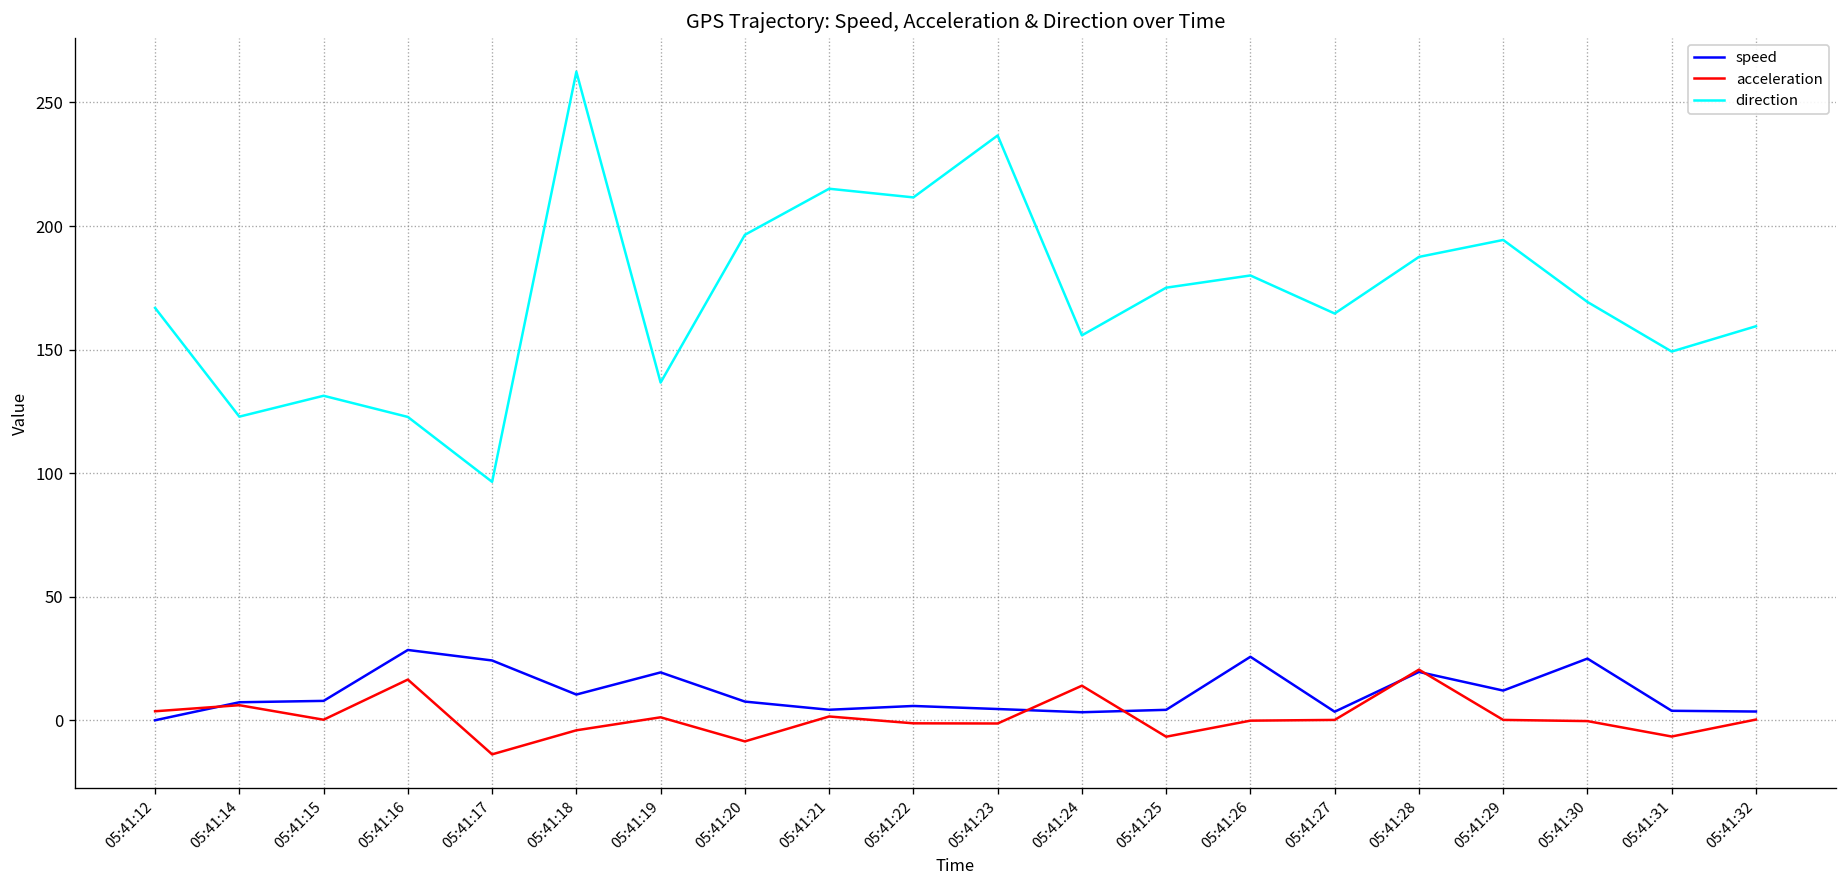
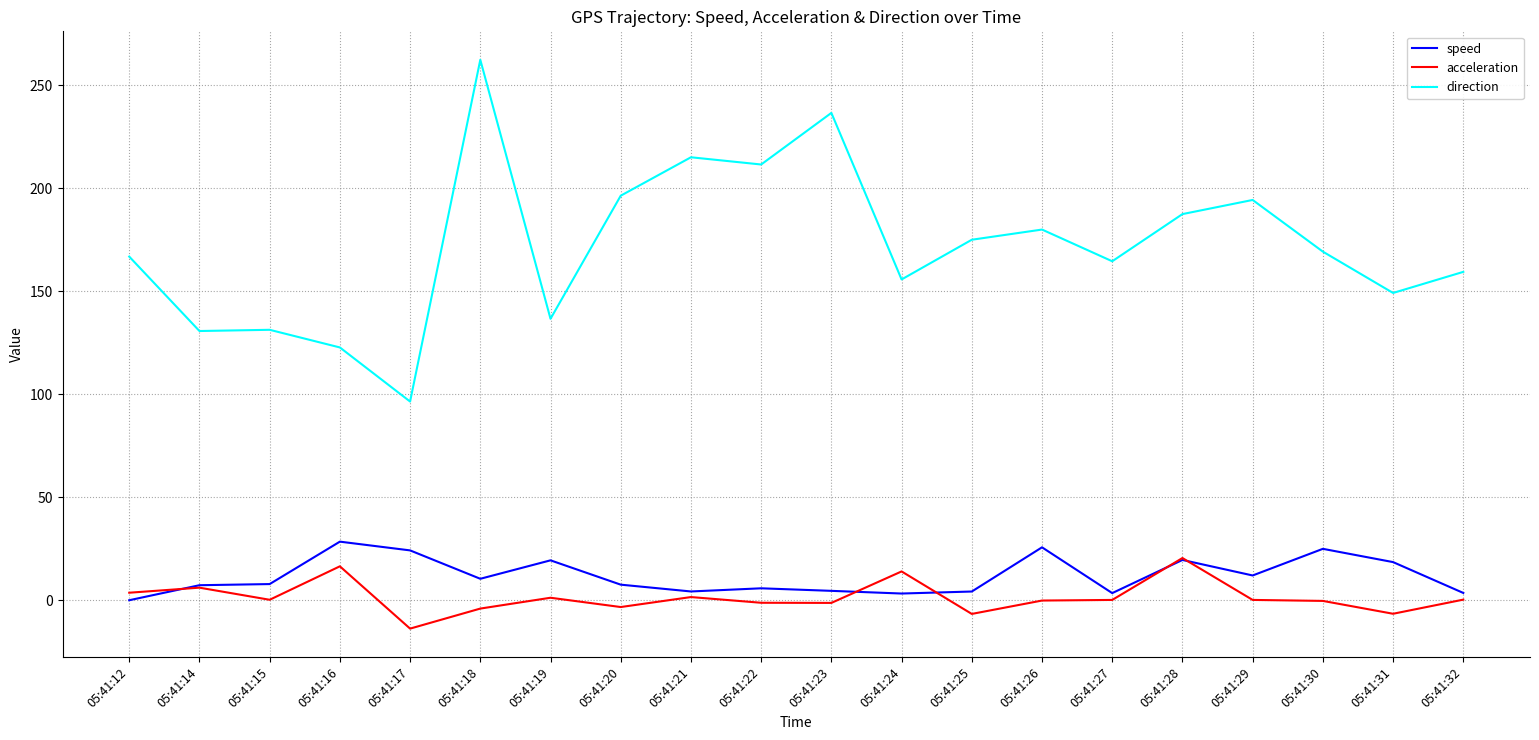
  {
    "speed": {
      "05:41:12": 0,
      "05:41:15": 8,
      "05:41:16": 28,
      "05:41:17": 24,
      "05:41:18": 10,
      "05:41:19": 19,
      "05:41:20": 8,
      "05:41:21": 4,
      "05:41:22": 6,
      "05:41:23": 5,
      "05:41:24": 3,
      "05:41:25": 4,
      "05:41:26": 26,
      "05:41:27": 3,
      "05:41:29": 12,
      "05:41:30": 25,
-     "05:41:31": 4,
+     "05:41:31": 19,
      "05:41:32": 4
    },
    "acceleration": {
      "05:41:12": 4,
      "05:41:15": 0,
      "05:41:16": 16,
      "05:41:17": -14,
      "05:41:18": -4,
      "05:41:19": 1,
-     "05:41:20": -9,
+     "05:41:20": -3,
      "05:41:21": 2,
      "05:41:22": -1,
      "05:41:23": -1,
      "05:41:24": 14,
      "05:41:25": -7,
      "05:41:26": 0,
      "05:41:27": 0,
      "05:41:29": 0,
      "05:41:30": 0,
      "05:41:31": -7,
      "05:41:32": 0
    },
    "direction": {
      "05:41:12": 167,
-     "05:41:14": 123,
+     "05:41:14": 131,
      "05:41:15": 131,
      "05:41:16": 123,
      "05:41:17": 96,
      "05:41:18": 262,
      "05:41:19": 137,
      "05:41:20": 196,
      "05:41:21": 215,
      "05:41:22": 212,
      "05:41:23": 237,
      "05:41:24": 156,
      "05:41:25": 175,
      "05:41:26": 180,
      "05:41:27": 165,
      "05:41:28": 188,
      "05:41:29": 194,
      "05:41:30": 169,
      "05:41:31": 149,
      "05:41:32": 159
    }
  }
